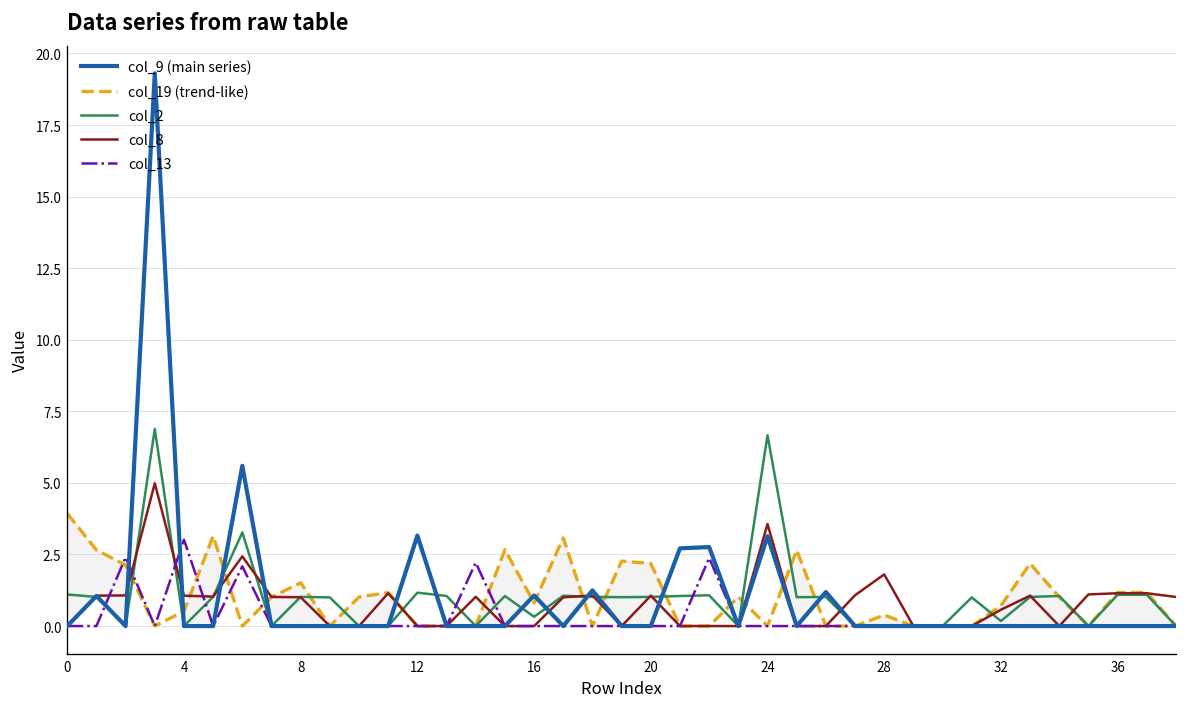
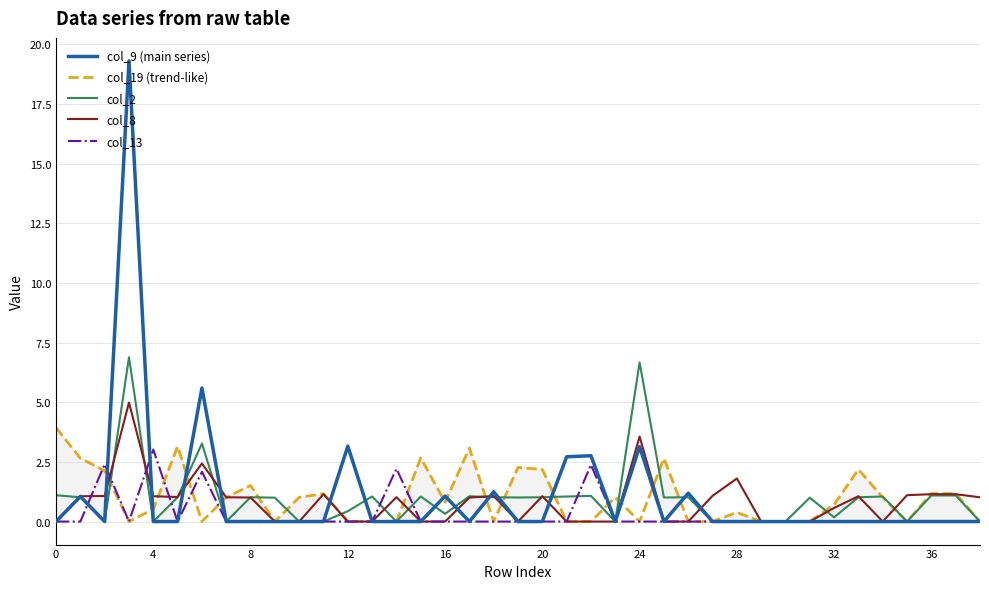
  {
    "col_9 (main series)": {
      "12": 3.2,
      "16": 1.1,
      "24": 3.1
    },
    "col_19 (trend-like)": {
      "0": 3.9,
      "4": 0.5,
      "8": 1.5,
      "16": 0.8,
      "20": 2.2,
      "28": 0.4,
      "32": 0.7
    },
    "col_2": {
      "0": 1.1,
-     "12": 1.2,
+     "12": 0.4,
      "16": 0.3,
      "24": 6.7,
      "32": 0.2
    },
    "col_8": {
      "4": 1.1,
      "24": 3.6,
      "28": 1.8,
      "32": 0.6
    },
    "col_13": {
      "4": 3.0
    }
  }
